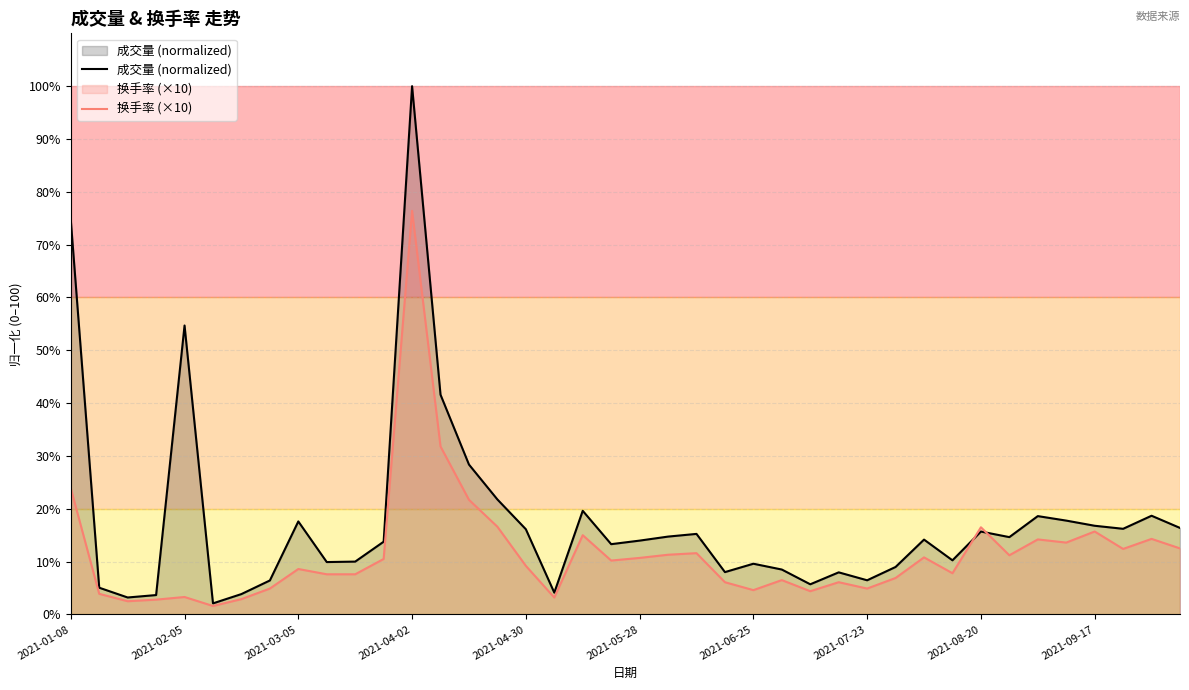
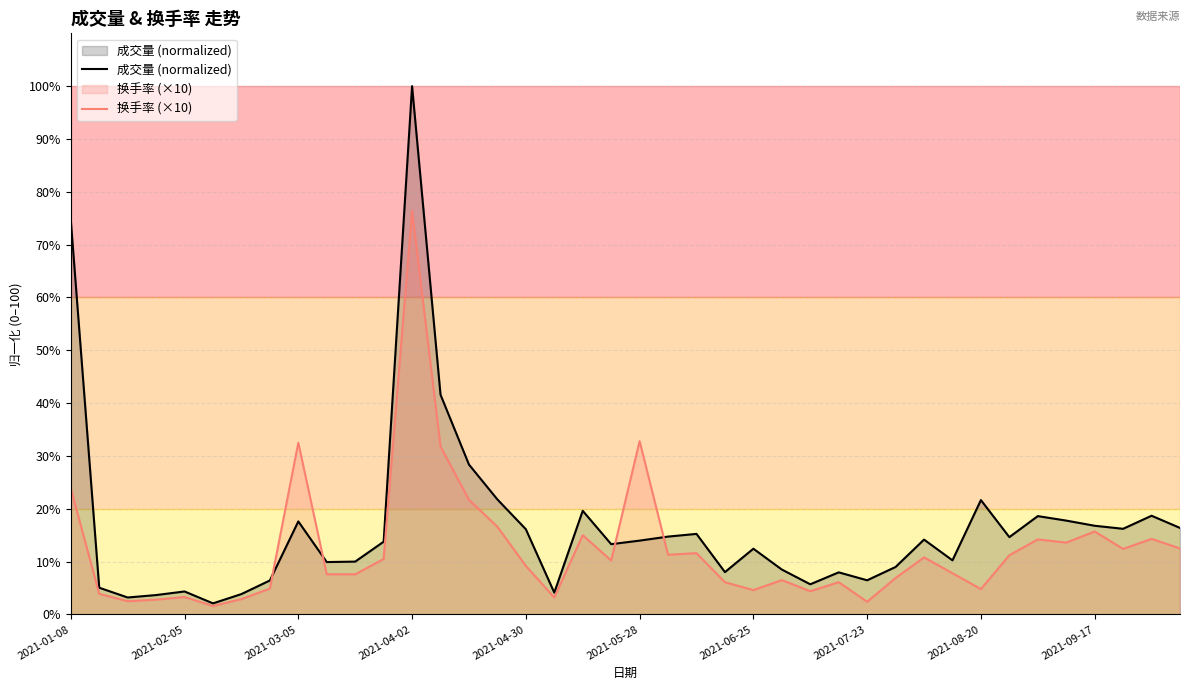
  {
    "成交量 (normalized)": {
      "2021-01-08": "75%",
-     "2021-02-05": "55%",
+     "2021-02-05": "4%",
      "2021-03-05": "18%",
      "2021-04-02": "100%",
      "2021-04-30": "16%",
      "2021-05-28": "14%",
-     "2021-06-25": "10%",
+     "2021-06-25": "12%",
      "2021-07-23": "6%",
-     "2021-08-20": "16%",
+     "2021-08-20": "22%",
      "2021-09-17": "17%"
    },
    "换手率 (×10)": {
      "2021-01-08": "24%",
      "2021-02-05": "3%",
-     "2021-03-05": "9%",
+     "2021-03-05": "33%",
      "2021-04-02": "76%",
      "2021-04-30": "9%",
-     "2021-05-28": "11%",
+     "2021-05-28": "33%",
      "2021-06-25": "5%",
-     "2021-07-23": "5%",
-     "2021-08-20": "17%",
+     "2021-07-23": "2%",
+     "2021-08-20": "5%",
      "2021-09-17": "16%"
    }
  }
